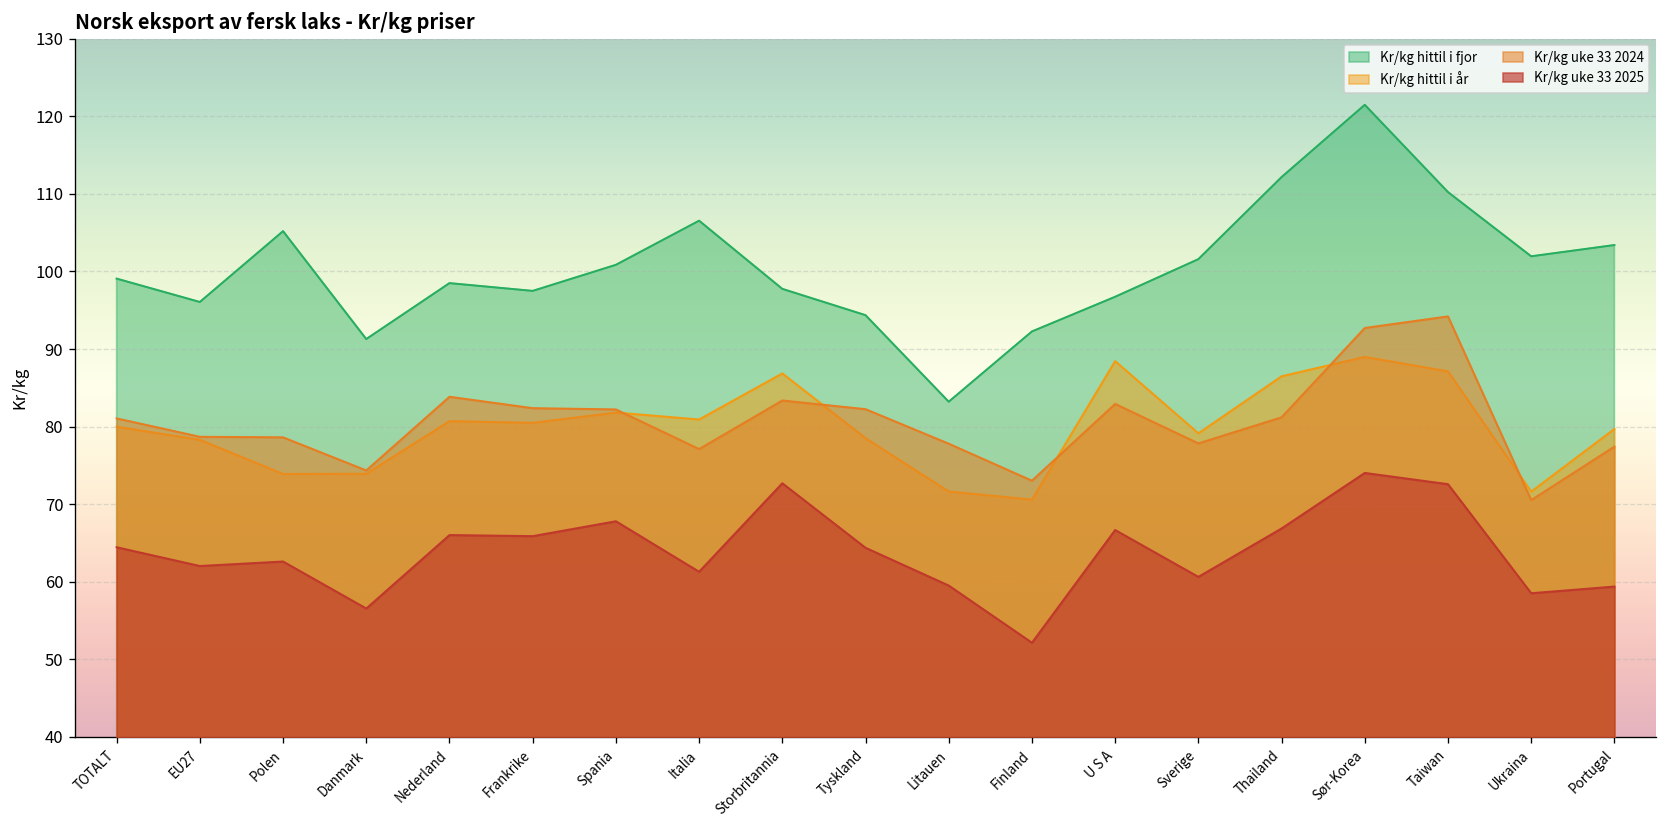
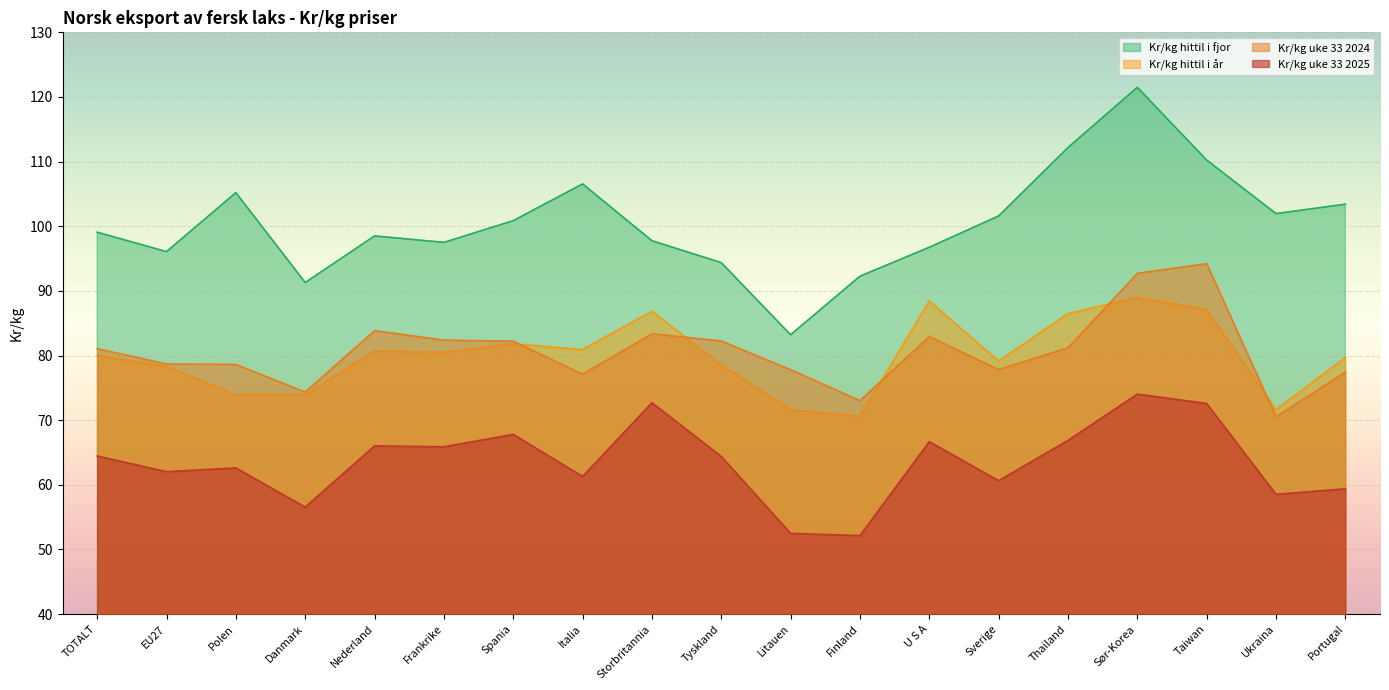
  {
    "Kr/kg hittil i fjor": {
      "TOTALT": 99,
      "EU27": 96,
      "Polen": 105,
      "Danmark": 91,
      "Nederland": 99,
      "Frankrike": 98,
      "Spania": 101,
      "Italia": 107,
      "Storbritannia": 98,
      "Tyskland": 94,
      "Litauen": 83,
      "Finland": 92,
      "U S A": 97,
      "Sverige": 102,
      "Thailand": 112,
      "Sør-Korea": 121,
      "Taiwan": 110,
      "Ukraina": 102,
      "Portugal": 103
    },
    "Kr/kg uke 33 2025": {
      "TOTALT": 64,
      "EU27": 62,
      "Polen": 63,
      "Danmark": 57,
      "Nederland": 66,
      "Frankrike": 66,
      "Spania": 68,
      "Italia": 61,
      "Storbritannia": 73,
      "Tyskland": 64,
-     "Litauen": 60,
+     "Litauen": 52,
      "Finland": 52,
      "U S A": 67,
      "Sverige": 61,
      "Thailand": 67,
      "Sør-Korea": 74,
      "Taiwan": 73,
      "Ukraina": 59,
      "Portugal": 59
    }
  }
